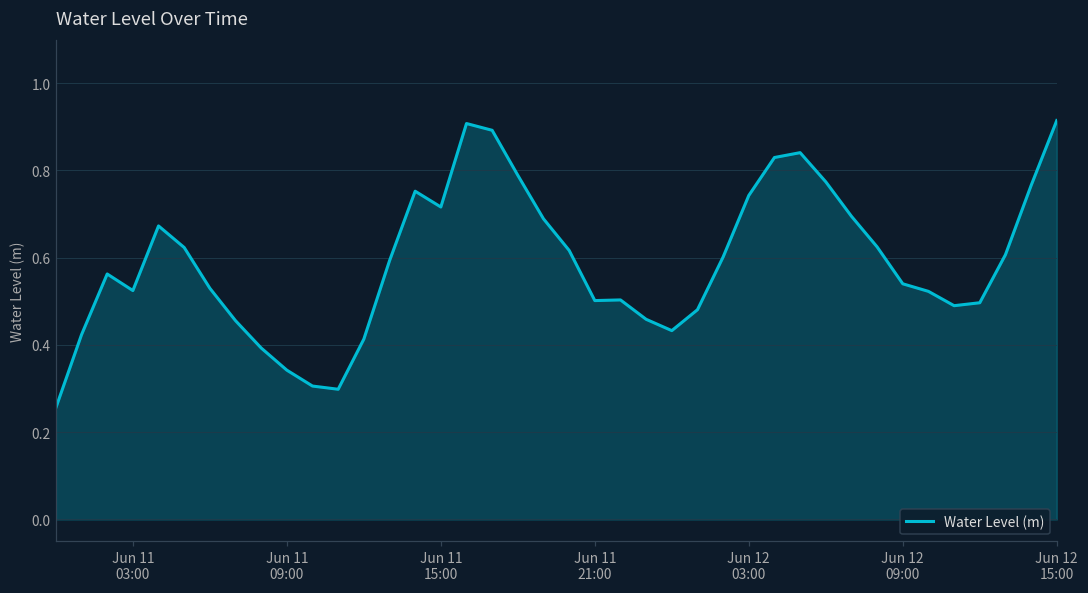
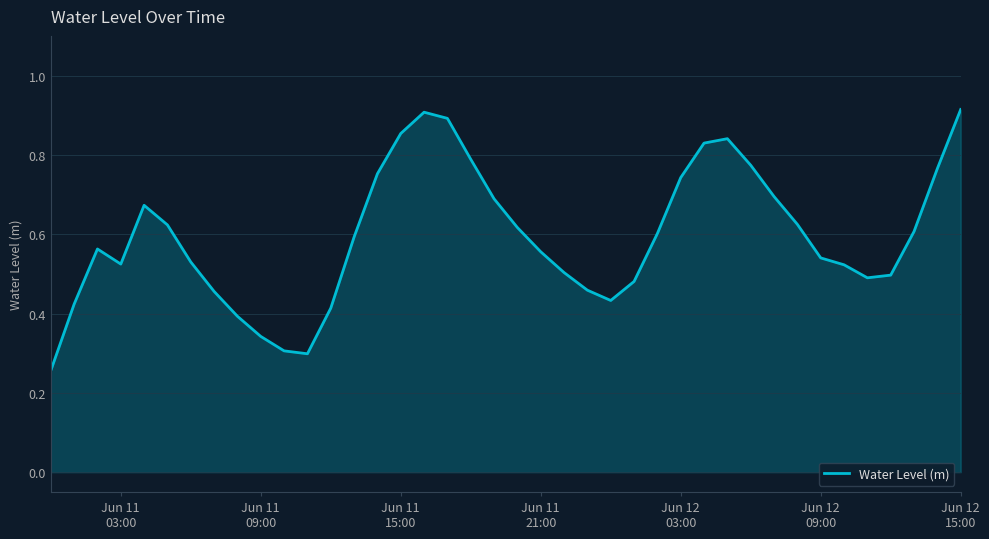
  {
    "Jun 11 03:00": 0.52,
    "Jun 11 09:00": 0.34,
-   "Jun 11 15:00": 0.72,
-   "Jun 11 21:00": 0.50,
+   "Jun 11 15:00": 0.85,
+   "Jun 11 21:00": 0.56,
    "Jun 12 03:00": 0.74,
    "Jun 12 09:00": 0.54,
    "Jun 12 15:00": 0.91
  }
